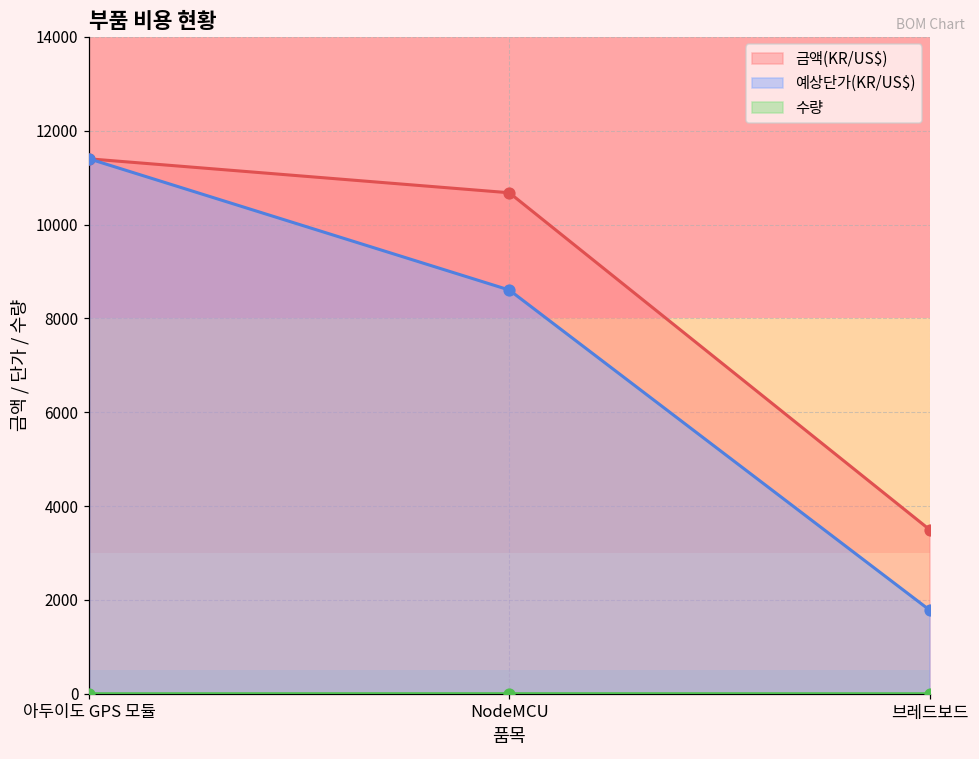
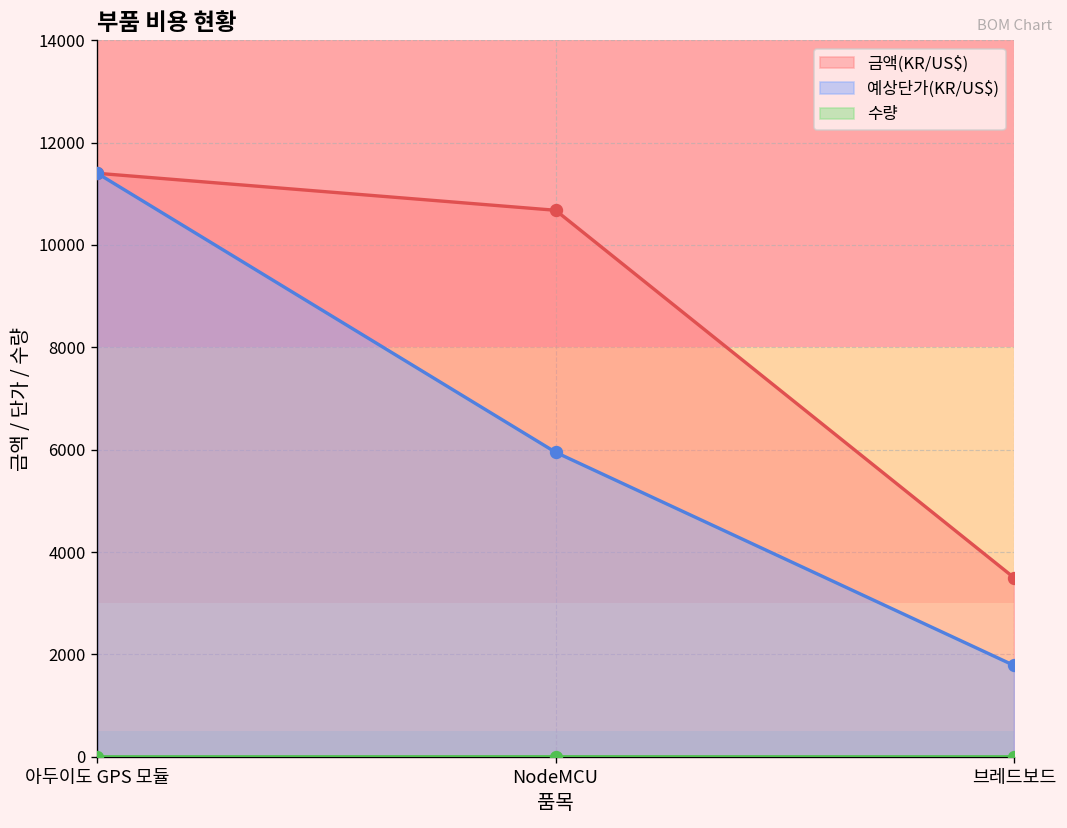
  {
    "금액(KR/US$)": {
      "NodeMCU": 10700,
      "브레드보드": 3500
    },
    "예상단가(KR/US$)": {
-     "NodeMCU": 8600,
+     "NodeMCU": 6000,
      "브레드보드": 1800
    },
    "수량": {
      "아두이도 GPS 모듈": 0,
      "NodeMCU": 0,
      "브레드보드": 0
    }
  }
